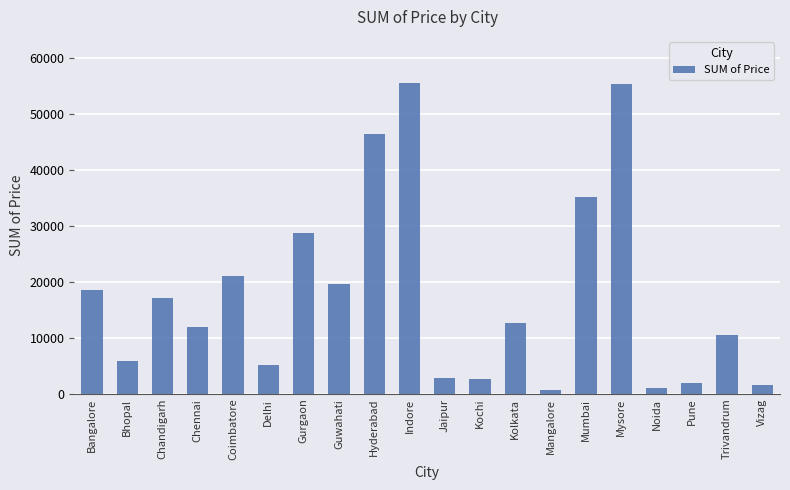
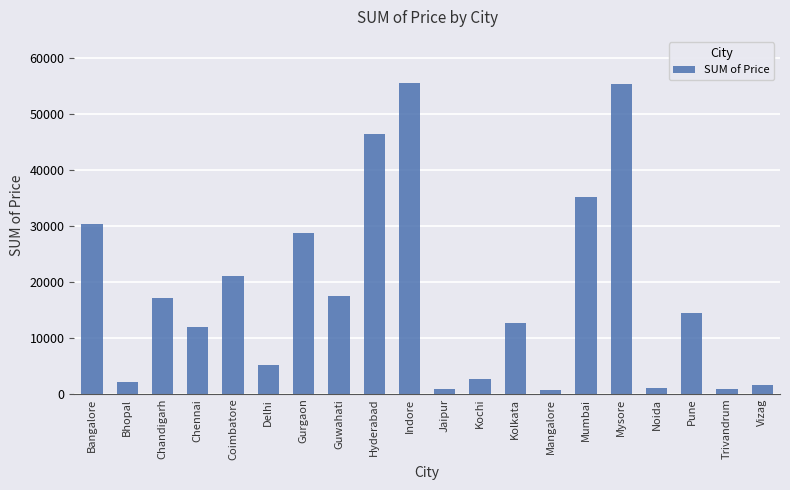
  {
-   "Bangalore": 19000,
-   "Bhopal": 6000,
+   "Bangalore": 30000,
+   "Bhopal": 2000,
    "Chandigarh": 17000,
    "Chennai": 12000,
    "Coimbatore": 21000,
    "Delhi": 5000,
    "Gurgaon": 29000,
-   "Guwahati": 20000,
+   "Guwahati": 17000,
    "Hyderabad": 46000,
    "Indore": 55000,
-   "Jaipur": 3000,
+   "Jaipur": 1000,
    "Kochi": 3000,
    "Kolkata": 13000,
    "Mangalore": 1000,
    "Mumbai": 35000,
    "Mysore": 55000,
    "Noida": 1000,
-   "Pune": 2000,
-   "Trivandrum": 11000,
+   "Pune": 14000,
+   "Trivandrum": 1000,
    "Vizag": 2000
  }
